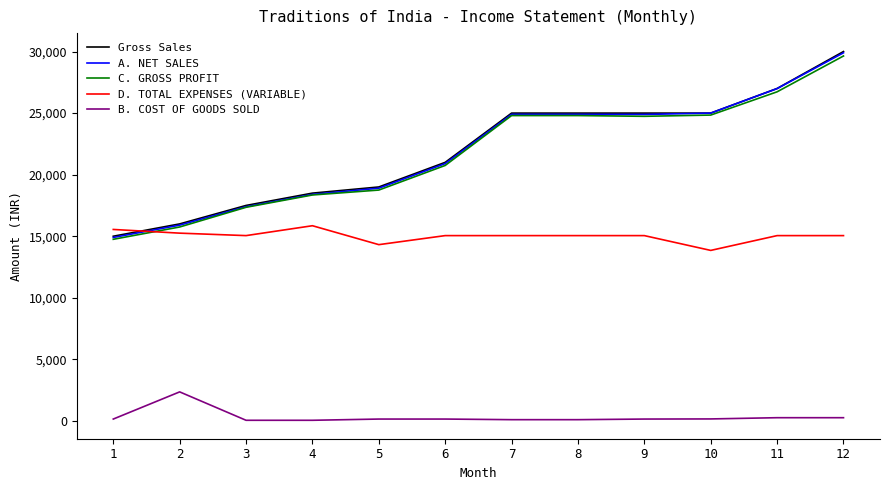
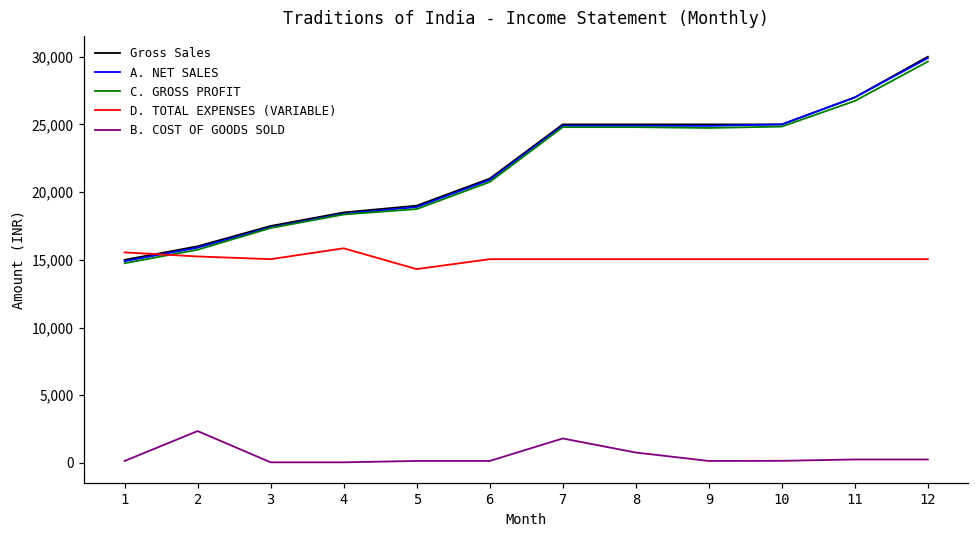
  {
    "C. GROSS PROFIT": {
      "11": "26,700",
      "12": "29,600"
    },
    "D. TOTAL EXPENSES (VARIABLE)": {
      "1": "15,600",
      "2": "15,300",
      "3": "15,100",
      "4": "15,900",
      "5": "14,300",
      "6": "15,100",
      "7": "15,100",
      "8": "15,100",
      "9": "15,100",
-     "10": "13,800",
+     "10": "15,100",
      "11": "15,100",
      "12": "15,100"
    },
    "B. COST OF GOODS SOLD": {
      "1": "200",
      "2": "2,400",
      "3": "100",
      "4": "100",
      "5": "200",
      "6": "200",
-     "7": "100",
-     "8": "100",
+     "7": "1,800",
+     "8": "800",
      "9": "200",
      "10": "200",
      "11": "300",
      "12": "300"
    }
  }
